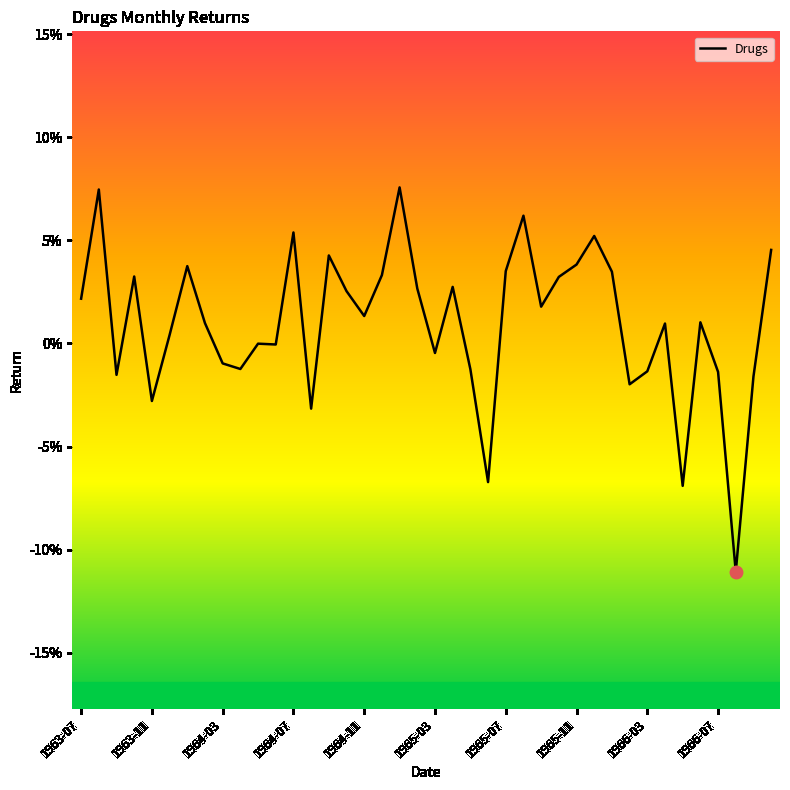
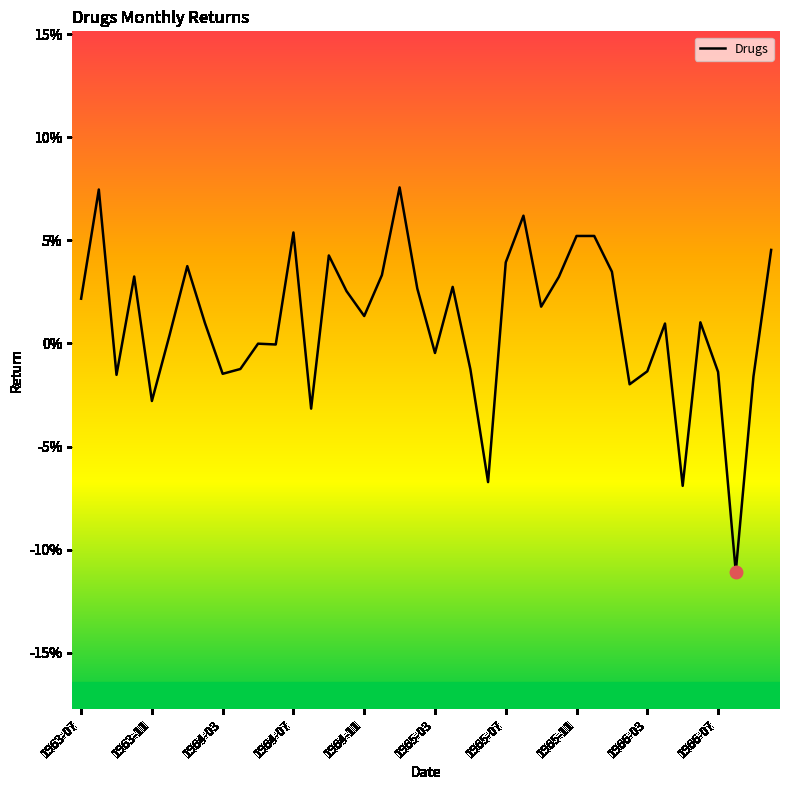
  {
    "Drugs": {
      "1963-07": "2.2%",
      "1963-11": "-2.8%",
-     "1964-03": "-1.0%",
+     "1964-03": "-1.5%",
      "1964-07": "5.4%",
      "1964-11": "1.3%",
      "1965-03": "-0.5%",
-     "1965-07": "3.5%",
-     "1965-11": "3.8%",
+     "1965-07": "3.9%",
+     "1965-11": "5.2%",
      "1966-03": "-1.3%",
      "1966-07": "-1.4%"
    }
  }
